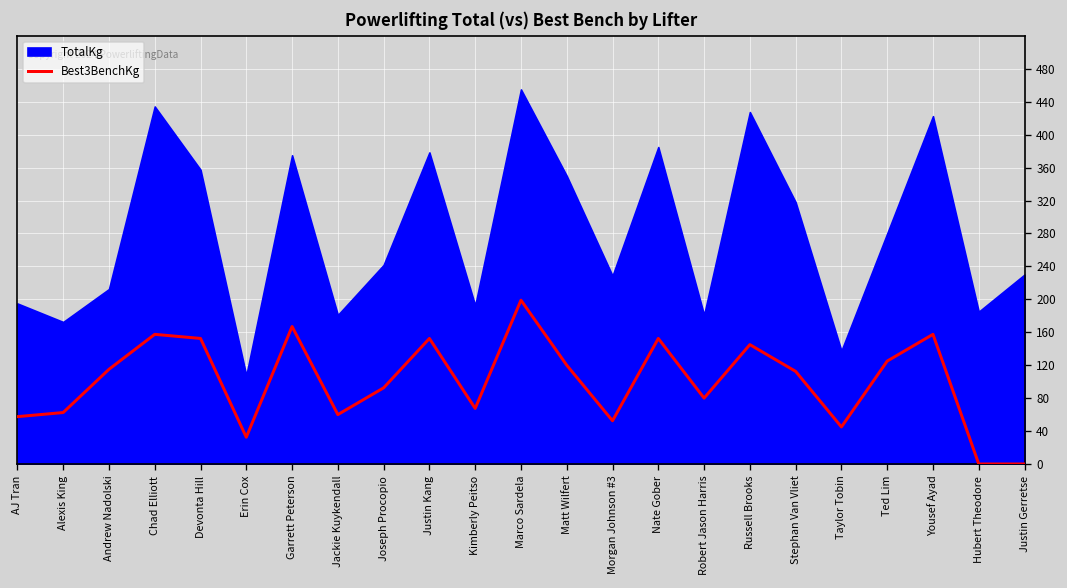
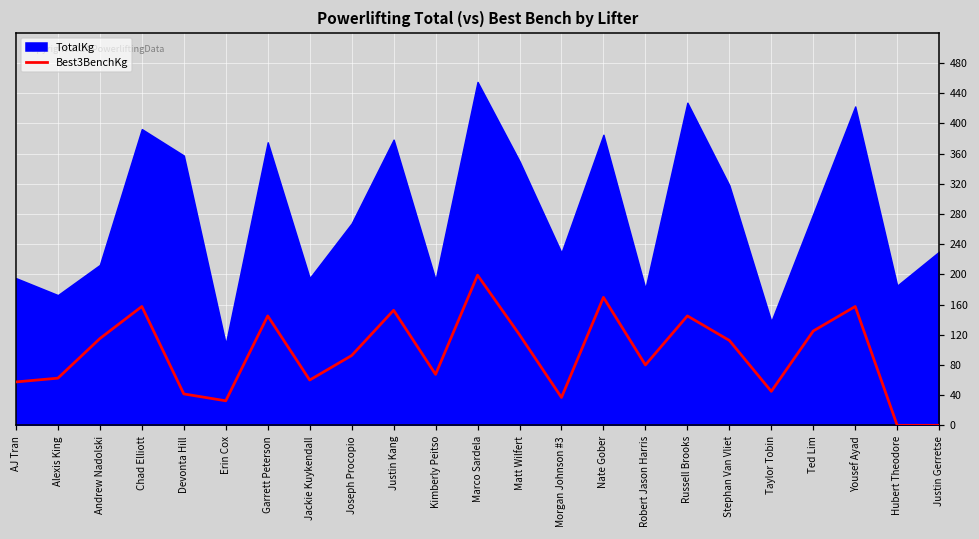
  {
    "Best3BenchKg": {
      "AJ Tran": 60,
      "Alexis King": 60,
      "Andrew Nadolski": 120,
      "Chad Elliott": 160,
-     "Devonta Hill": 150,
+     "Devonta Hill": 40,
      "Erin Cox": 30,
-     "Garrett Peterson": 170,
+     "Garrett Peterson": 150,
      "Jackie Kuykendall": 60,
      "Joseph Procopio": 90,
      "Justin Kang": 150,
      "Kimberly Peitso": 70,
      "Marco Sardela": 200,
      "Matt Wilfert": 120,
-     "Morgan Johnson #3": 50,
-     "Nate Gober": 150,
+     "Morgan Johnson #3": 40,
+     "Nate Gober": 170,
      "Robert Jason Harris": 80,
      "Russell Brooks": 150,
      "Stephan Van Vliet": 110,
      "Taylor Tobin": 50,
      "Ted Lim": 130,
      "Yousef Ayad": 160,
      "Hubert Theodore": 0,
      "Justin Gerretse": 0
    },
    "TotalKg": {
      "AJ Tran": 200,
      "Alexis King": 170,
      "Andrew Nadolski": 210,
-     "Chad Elliott": 430,
+     "Chad Elliott": 390,
      "Devonta Hill": 360,
      "Erin Cox": 110,
      "Garrett Peterson": 380,
-     "Jackie Kuykendall": 180,
-     "Joseph Procopio": 240,
+     "Jackie Kuykendall": 200,
+     "Joseph Procopio": 270,
      "Justin Kang": 380,
      "Kimberly Peitso": 190,
      "Marco Sardela": 460,
      "Matt Wilfert": 350,
      "Morgan Johnson #3": 230,
      "Nate Gober": 390,
      "Robert Jason Harris": 180,
      "Russell Brooks": 430,
      "Stephan Van Vliet": 320,
      "Taylor Tobin": 140,
      "Ted Lim": 280,
      "Yousef Ayad": 420,
      "Hubert Theodore": 190,
      "Justin Gerretse": 230
    }
  }
